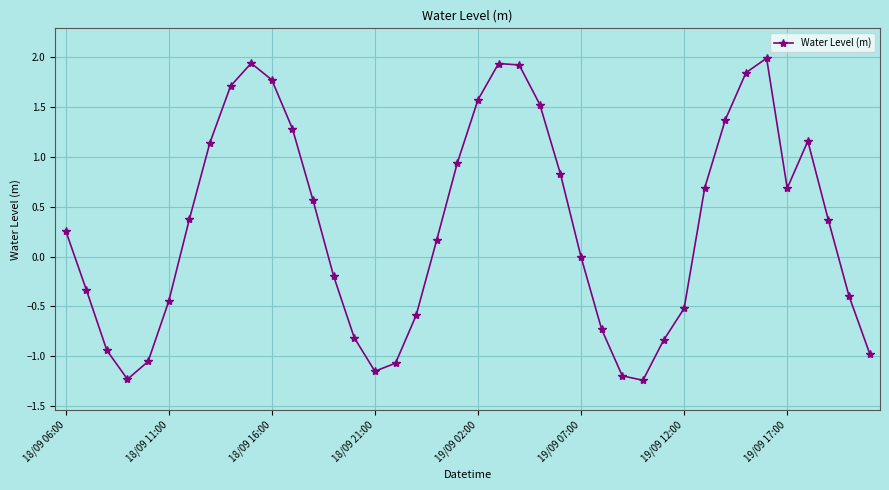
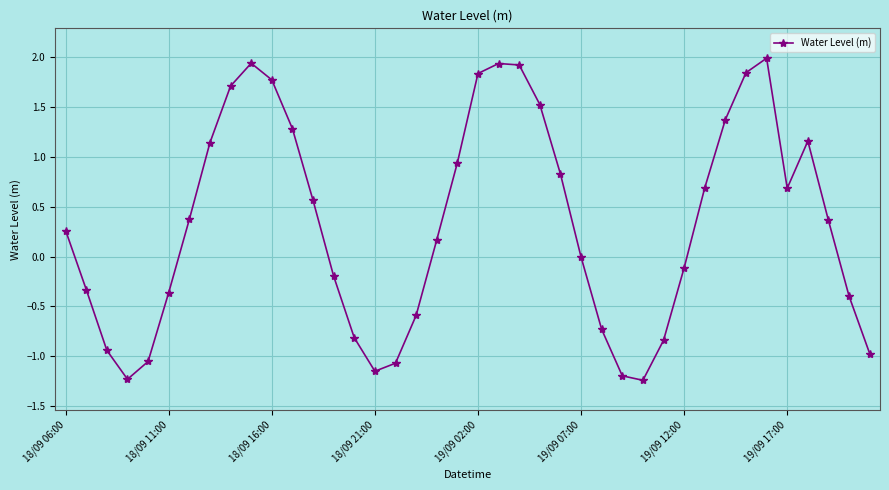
  {
    "18/09 06:00": 0.3,
-   "18/09 11:00": -0.45,
+   "18/09 11:00": -0.36,
    "18/09 16:00": 1.8,
    "18/09 21:00": -1.2,
-   "19/09 02:00": 1.6,
+   "19/09 02:00": 1.8,
    "19/09 07:00": 0.0,
-   "19/09 12:00": -0.5,
+   "19/09 12:00": -0.1,
    "19/09 17:00": 0.7
  }
